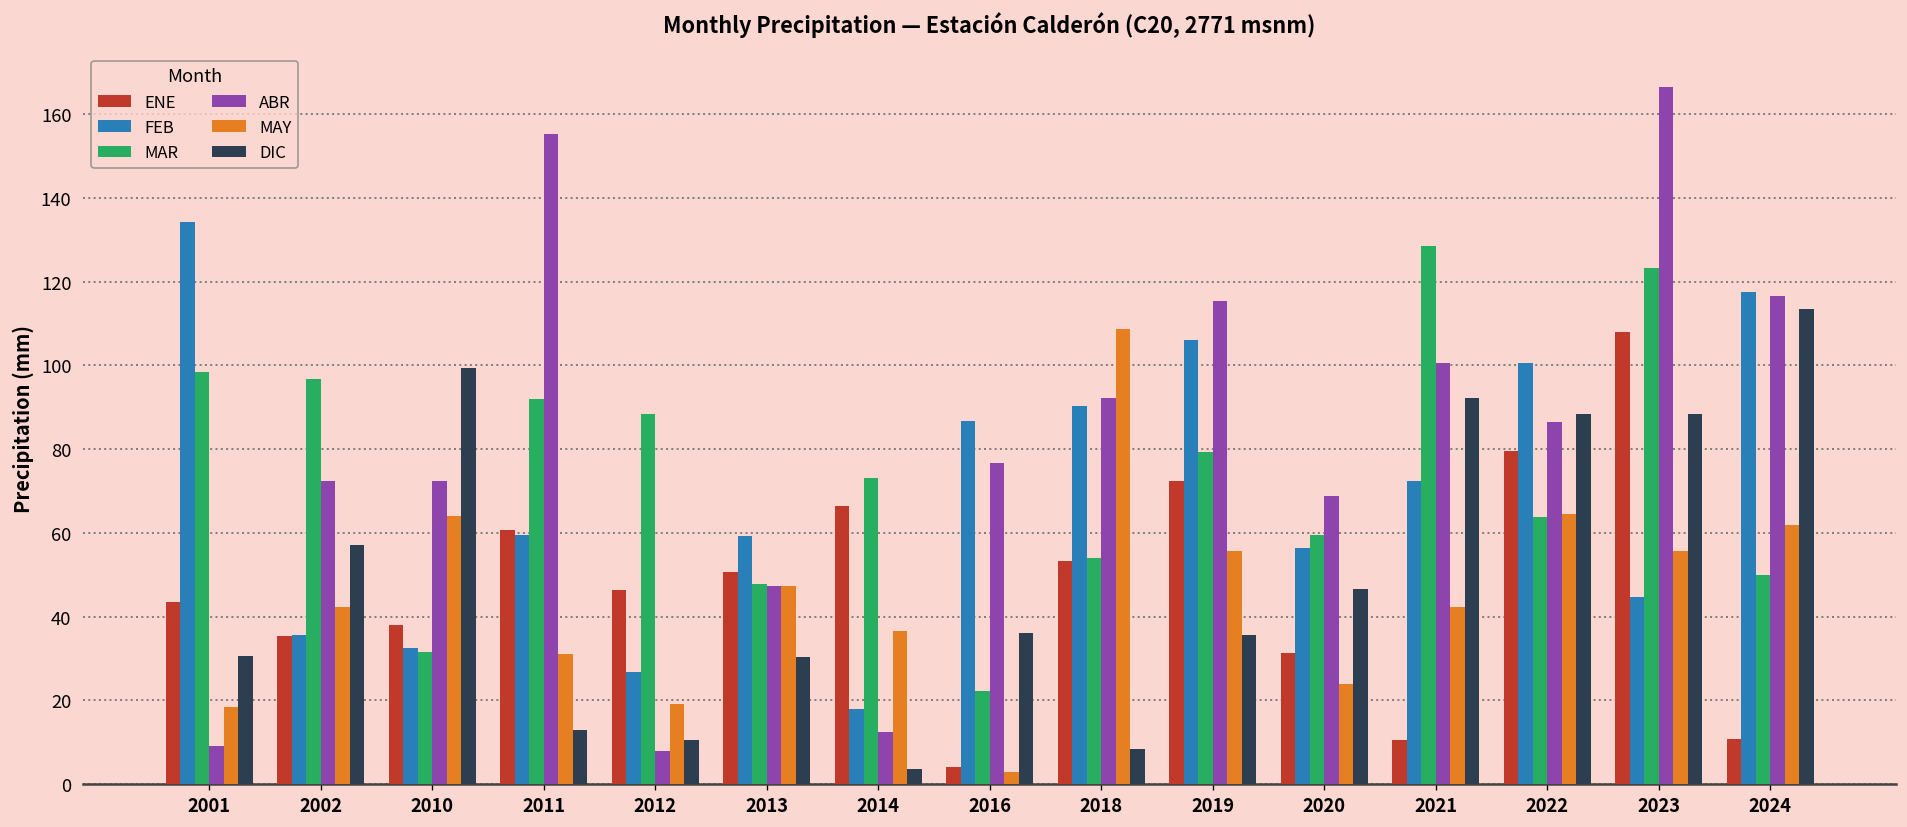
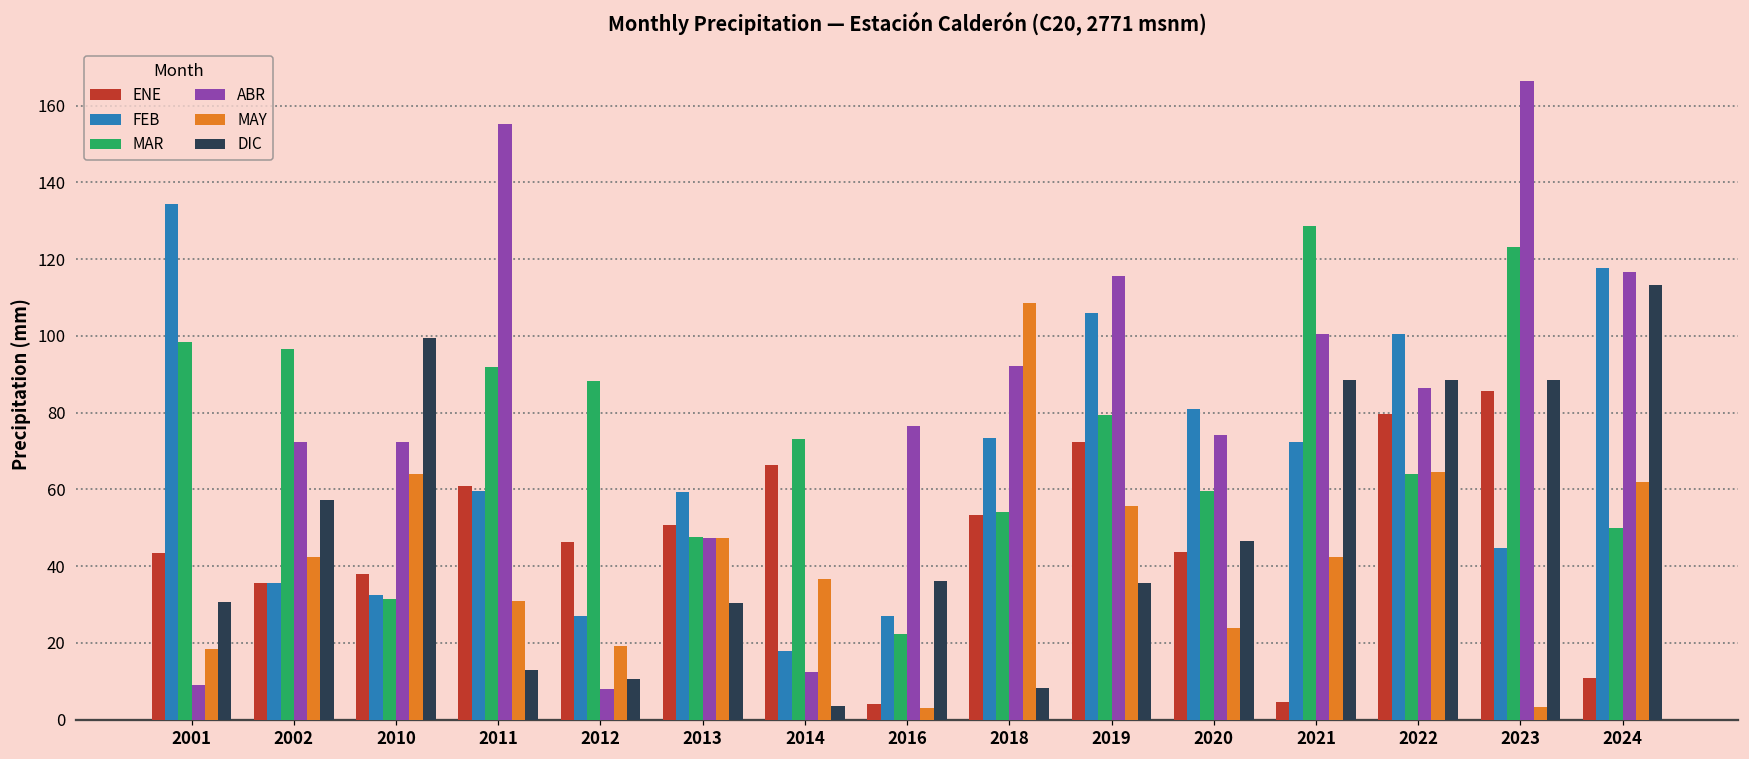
  {
    "ENE": {
      "2001": 44,
      "2002": 36,
      "2010": 38,
      "2011": 61,
      "2012": 46,
      "2013": 51,
      "2014": 66,
      "2016": 4,
      "2018": 53,
      "2019": 72,
-     "2020": 31,
-     "2021": 11,
+     "2020": 44,
+     "2021": 5,
      "2022": 80,
-     "2023": 108,
+     "2023": 86,
      "2024": 11
    },
    "FEB": {
      "2001": 134,
      "2002": 36,
      "2010": 33,
      "2011": 60,
      "2012": 27,
      "2013": 59,
      "2014": 18,
-     "2016": 87,
-     "2018": 90,
+     "2016": 27,
+     "2018": 73,
      "2019": 106,
-     "2020": 57,
+     "2020": 81,
      "2021": 72,
      "2022": 101,
      "2023": 45,
      "2024": 118
    },
    "MAR": {
      "2001": 98,
      "2002": 97,
      "2010": 32,
      "2011": 92,
      "2012": 88,
      "2013": 48,
      "2014": 73,
      "2016": 22,
      "2018": 54,
      "2019": 79,
      "2020": 60,
      "2021": 129,
      "2022": 64,
      "2023": 123,
      "2024": 50
    },
    "ABR": {
      "2001": 9,
      "2002": 72,
      "2010": 72,
      "2011": 155,
      "2012": 8,
      "2013": 47,
      "2014": 13,
      "2016": 77,
      "2018": 92,
      "2019": 116,
-     "2020": 69,
+     "2020": 74,
      "2021": 101,
      "2022": 86,
      "2023": 167,
      "2024": 117
    },
    "MAY": {
      "2001": 19,
      "2002": 42,
      "2010": 64,
      "2011": 31,
      "2012": 19,
      "2013": 47,
      "2014": 37,
      "2016": 3,
      "2018": 109,
      "2019": 56,
      "2020": 24,
      "2021": 42,
      "2022": 65,
-     "2023": 56,
+     "2023": 3,
      "2024": 62
    },
    "DIC": {
      "2001": 31,
      "2002": 57,
      "2010": 99,
      "2011": 13,
      "2012": 11,
      "2013": 30,
      "2014": 4,
      "2016": 36,
      "2018": 8,
      "2019": 36,
      "2020": 47,
-     "2021": 92,
+     "2021": 88,
      "2022": 88,
      "2023": 88,
      "2024": 113
    }
  }
